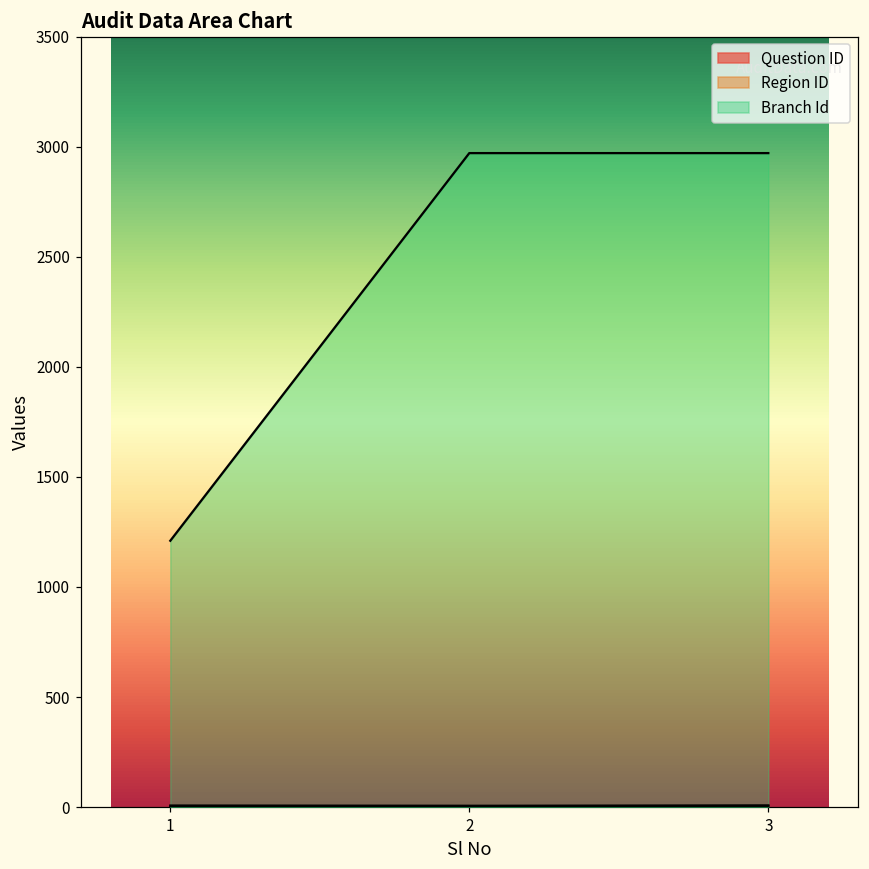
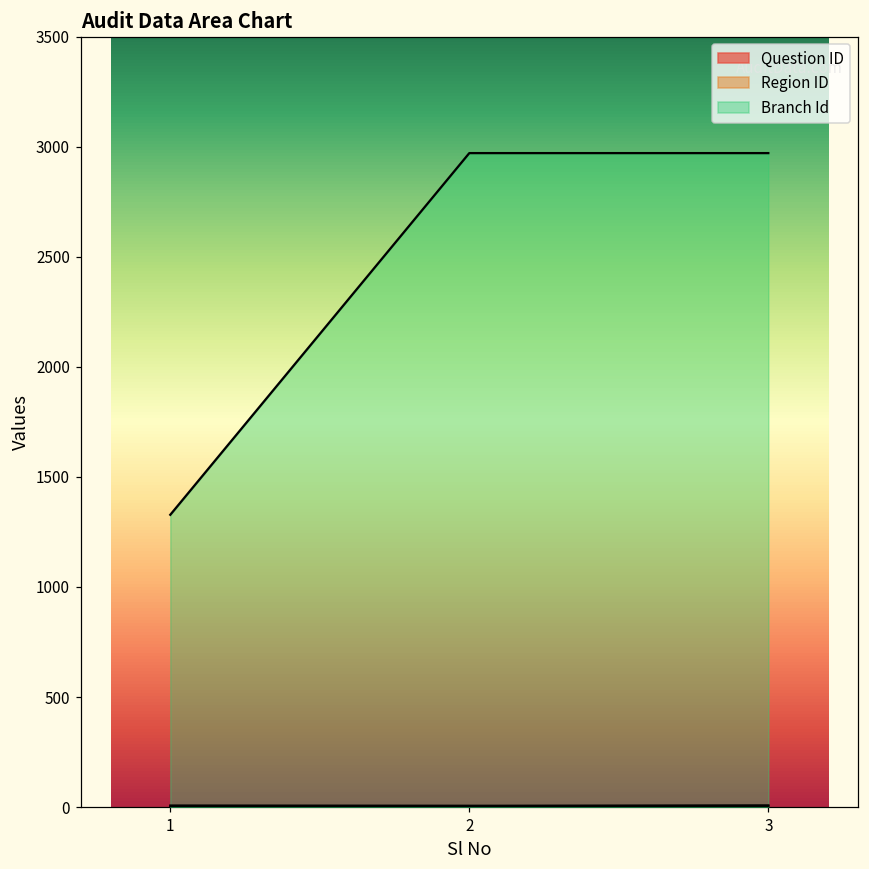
  {
    "Branch Id": {
-     "1": 1210,
+     "1": 1330,
      "2": 2970,
      "3": 2970
    }
  }
